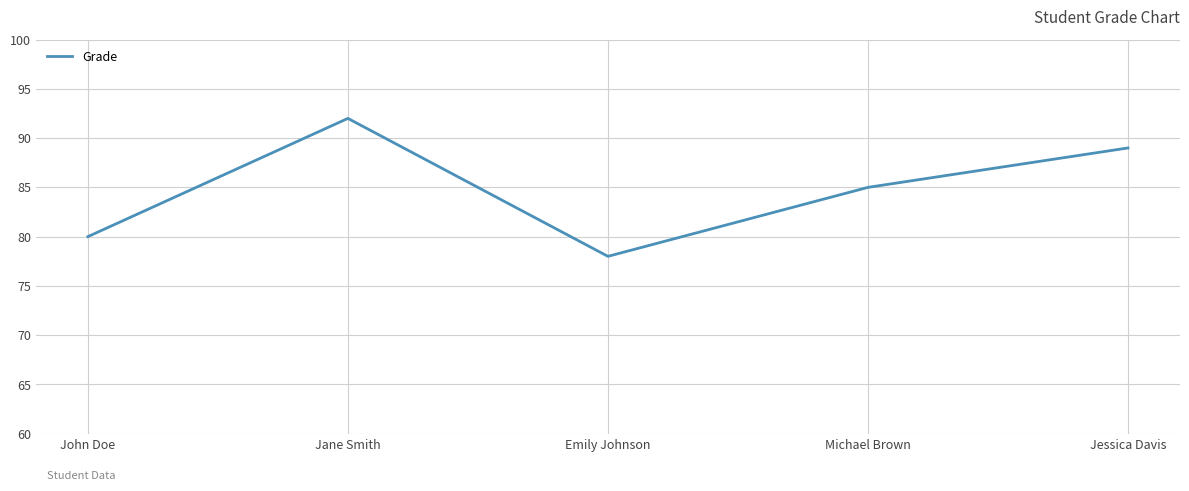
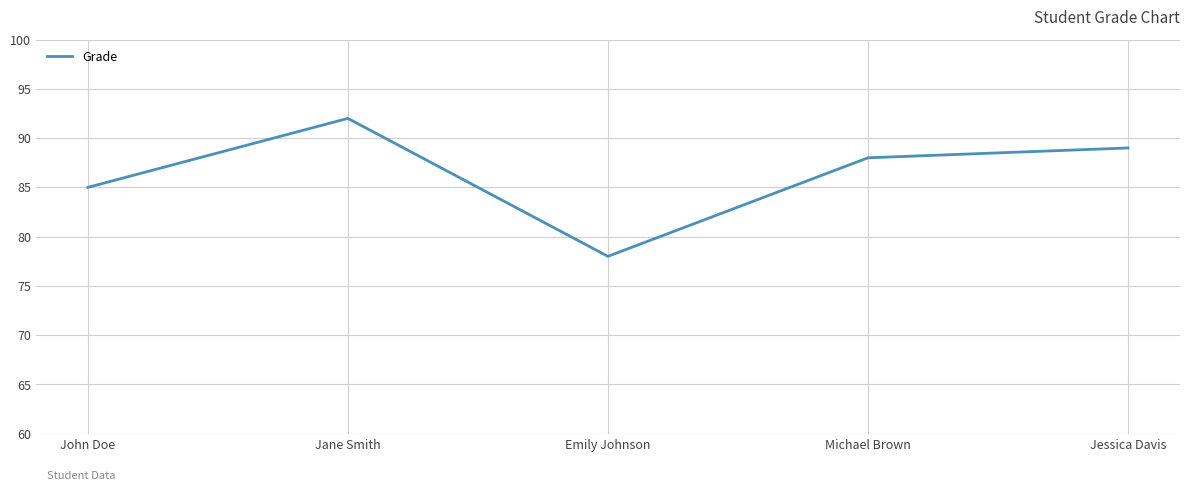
  {
-   "John Doe": 80,
+   "John Doe": 85,
    "Jane Smith": 92,
    "Emily Johnson": 78,
-   "Michael Brown": 85,
+   "Michael Brown": 88,
    "Jessica Davis": 89
  }
